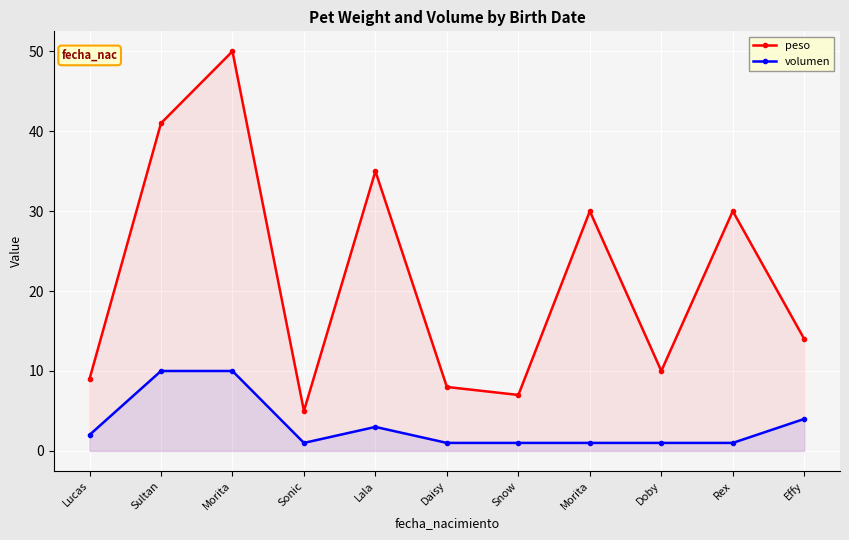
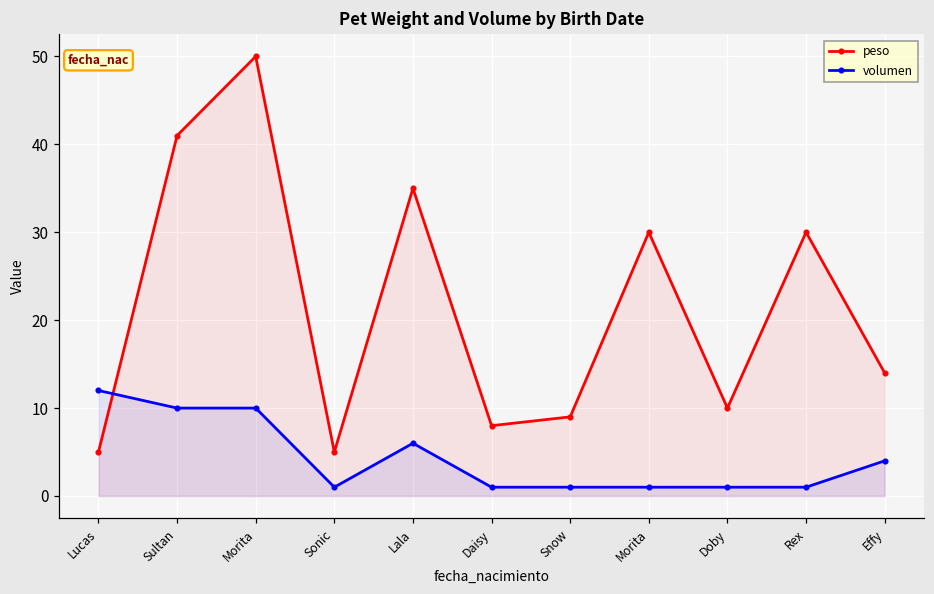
  {
    "peso": {
-     "Lucas": 9,
+     "Lucas": 5,
      "Sultan": 41,
      "Sonic": 5,
      "Lala": 35,
      "Daisy": 8,
-     "Snow": 7,
+     "Snow": 9,
      "Doby": 10,
      "Rex": 30,
      "Effy": 14
    },
    "volumen": {
-     "Lucas": 2,
+     "Lucas": 12,
      "Sultan": 10,
      "Sonic": 1,
-     "Lala": 3,
+     "Lala": 6,
      "Daisy": 1,
      "Snow": 1,
      "Doby": 1,
      "Rex": 1,
      "Effy": 4
    }
  }
